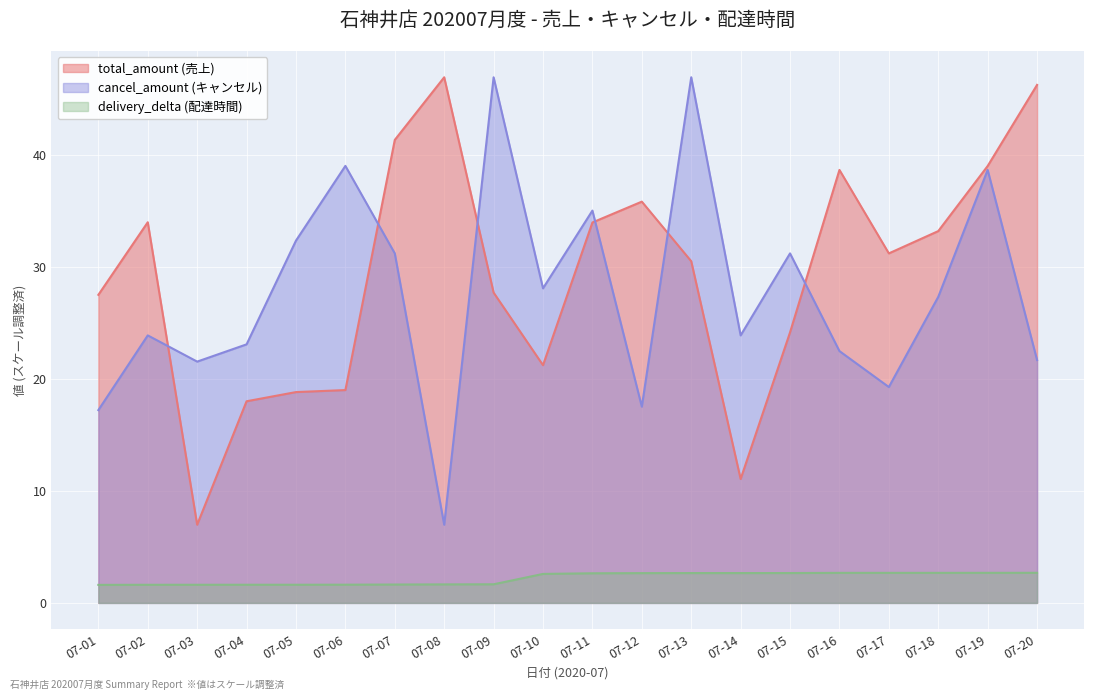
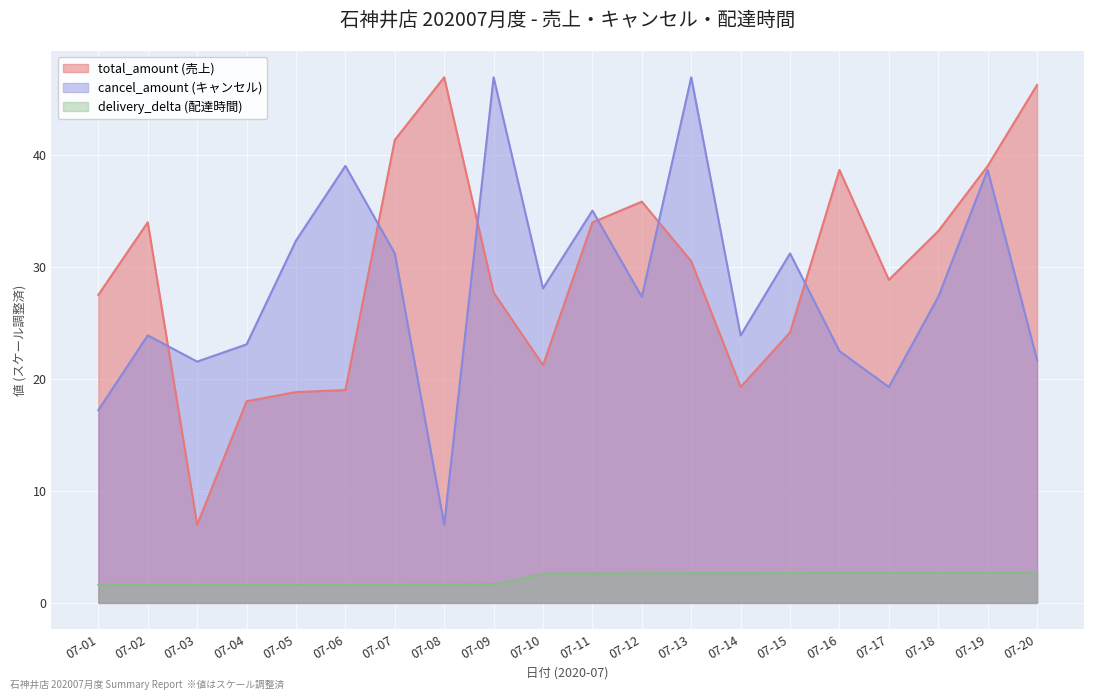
  {
    "total_amount (売上)": {
      "07-01": 27.5,
      "07-02": 34.0,
      "07-03": 7.0,
      "07-04": 18.0,
      "07-05": 18.8,
      "07-06": 19.0,
      "07-07": 41.3,
      "07-08": 46.9,
      "07-09": 27.7,
      "07-10": 21.2,
      "07-11": 34.0,
      "07-12": 35.8,
      "07-13": 30.5,
-     "07-14": 11.1,
+     "07-14": 19.3,
      "07-15": 24.2,
      "07-16": 38.7,
-     "07-17": 31.2,
+     "07-17": 28.8,
      "07-18": 33.2,
      "07-19": 39.0,
      "07-20": 46.2
    },
    "cancel_amount (キャンセル)": {
      "07-01": 17.2,
      "07-02": 23.9,
      "07-03": 21.5,
      "07-04": 23.1,
      "07-05": 32.3,
      "07-06": 39.0,
      "07-07": 31.2,
      "07-08": 7.0,
      "07-09": 46.9,
      "07-10": 28.1,
      "07-11": 35.0,
-     "07-12": 17.5,
+     "07-12": 27.3,
      "07-13": 46.9,
      "07-14": 23.9,
      "07-15": 31.2,
      "07-16": 22.5,
      "07-17": 19.3,
      "07-18": 27.3,
      "07-19": 38.7,
      "07-20": 21.7
    },
    "delivery_delta (配達時間)": {
      "07-01": 1.6,
      "07-02": 1.6,
      "07-03": 1.6,
      "07-04": 1.6,
      "07-05": 1.6,
      "07-06": 1.6,
      "07-07": 1.6,
      "07-08": 1.7,
      "07-09": 1.7,
      "07-10": 2.6,
      "07-11": 2.6,
      "07-12": 2.7,
      "07-13": 2.7,
      "07-14": 2.7,
      "07-15": 2.7,
      "07-16": 2.7,
      "07-17": 2.7,
      "07-18": 2.7,
      "07-19": 2.7,
      "07-20": 2.7
    }
  }
